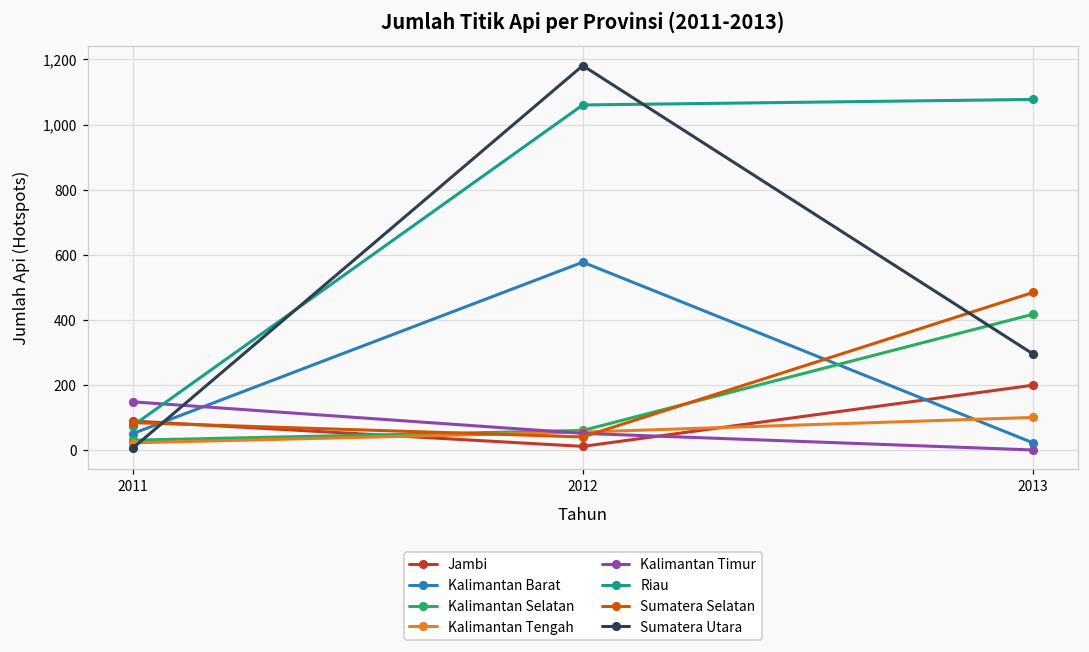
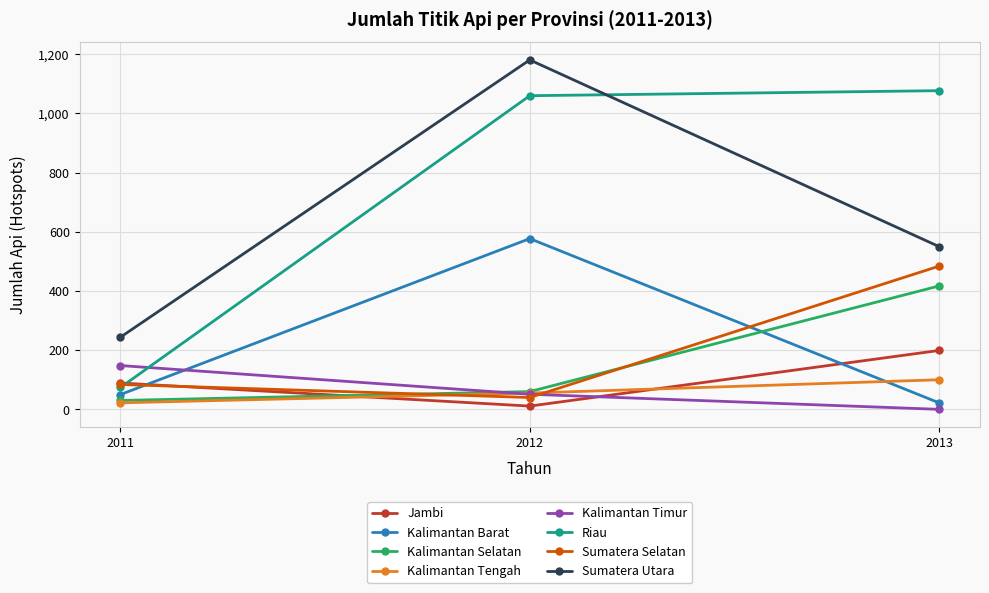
  {
    "Kalimantan Barat": {
      "2011": "50",
      "2012": "580",
      "2013": "20"
    },
    "Kalimantan Timur": {
      "2011": "150",
      "2013": "0"
    },
    "Sumatera Utara": {
-     "2011": "10",
+     "2011": "240",
      "2012": "1,180",
-     "2013": "300"
+     "2013": "550"
    }
  }
